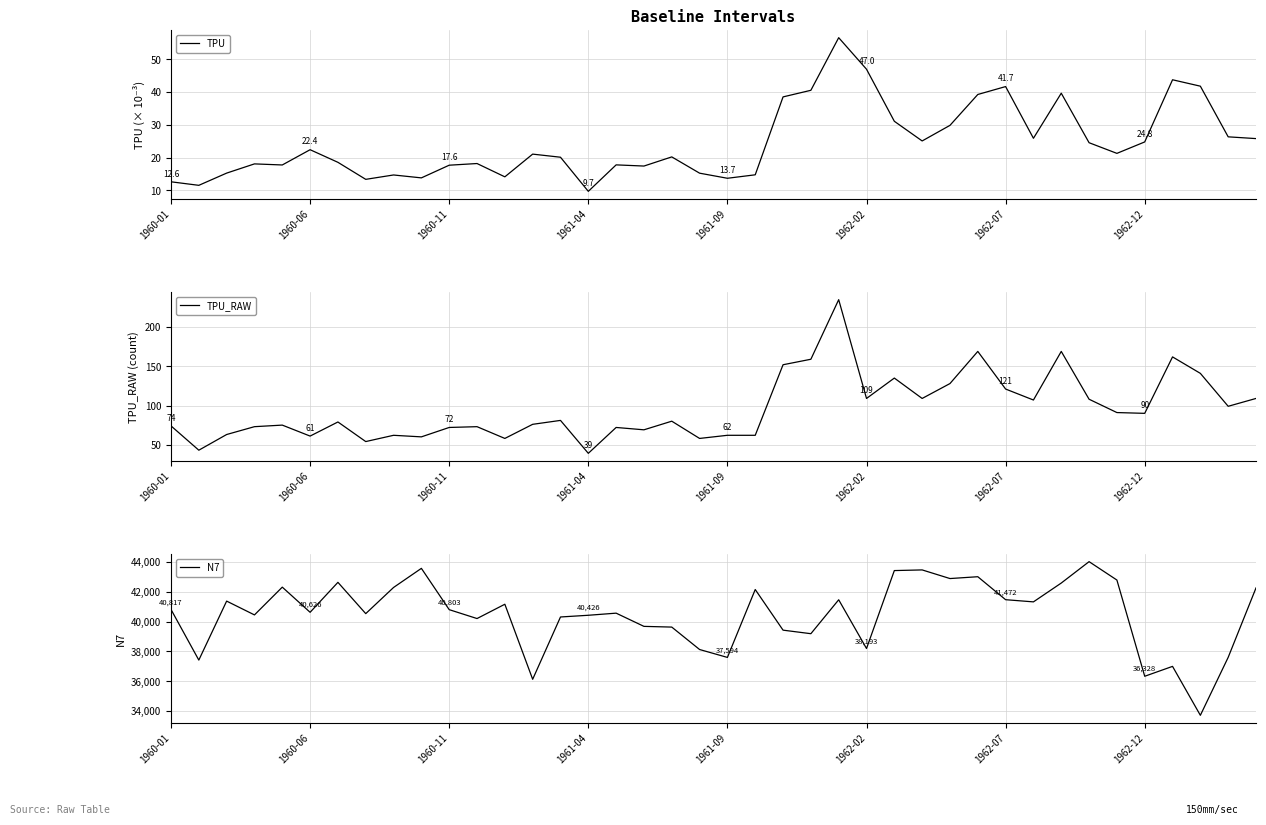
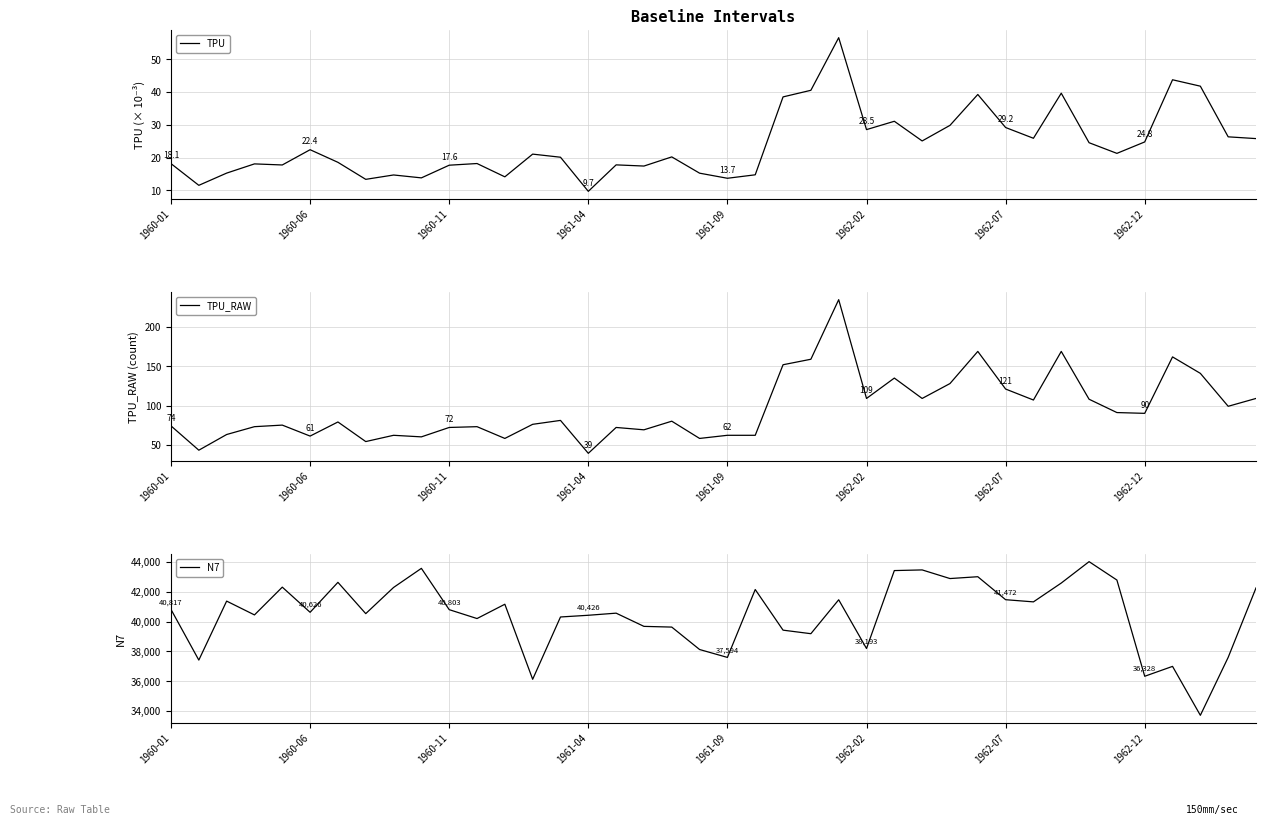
  {
    "Baseline Intervals": {
-     "1960-01": 12.6,
+     "1960-01": 18.1,
      "1960-06": 22.4,
      "1960-11": 17.6,
      "1961-04": 9.7,
      "1961-09": 13.7,
-     "1962-02": 47.0,
-     "1962-07": 41.7,
+     "1962-02": 28.5,
+     "1962-07": 29.2,
      "1962-12": 24.8
    }
  }
